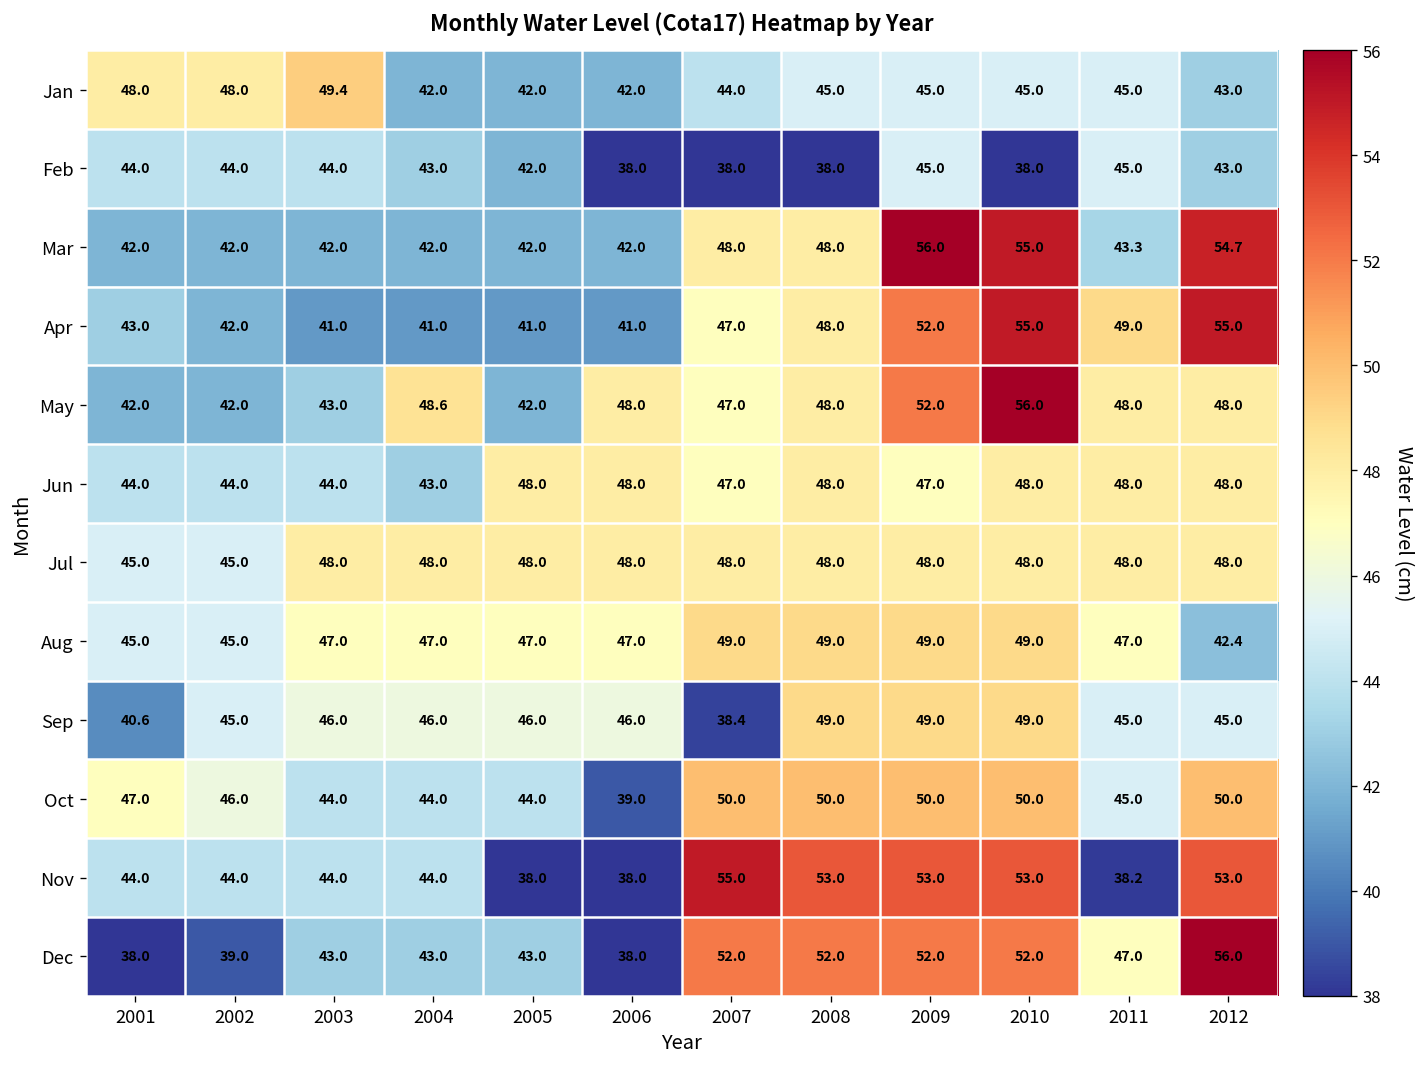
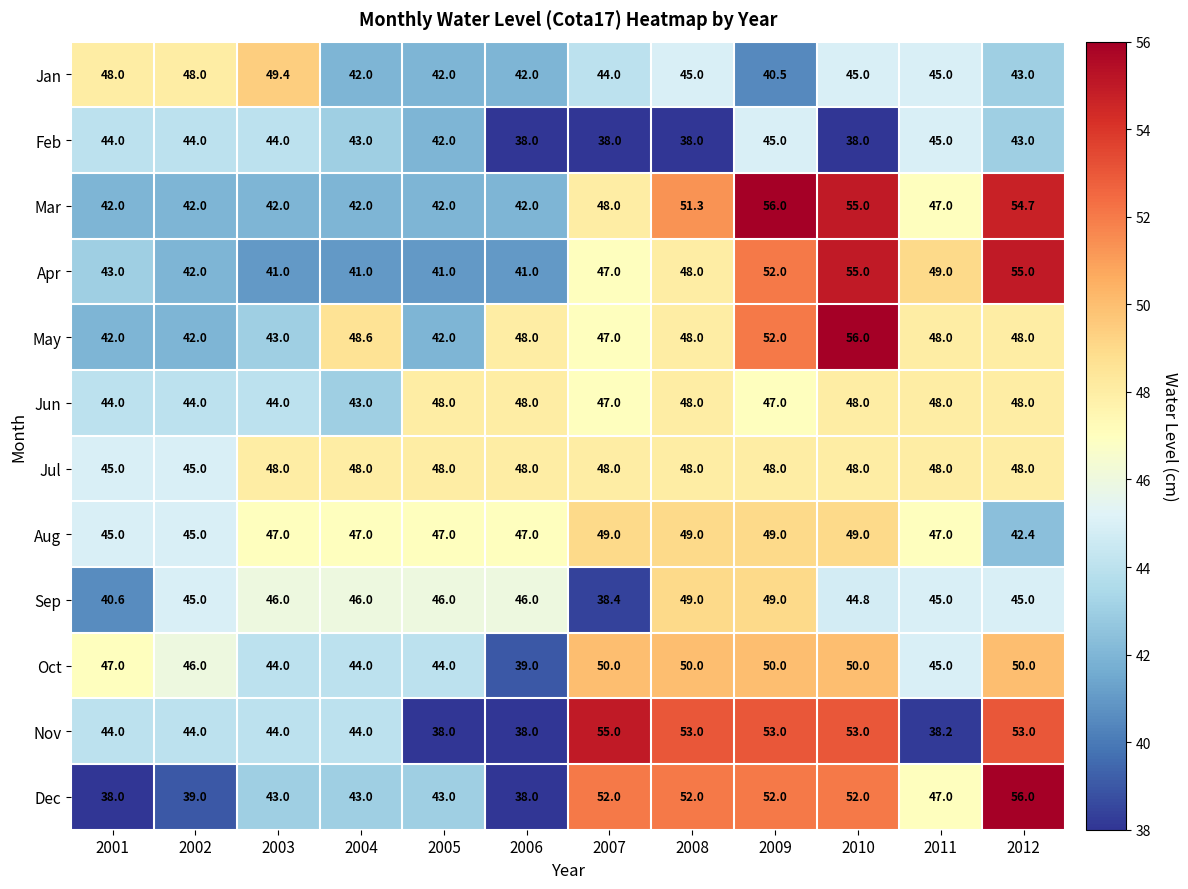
  {
    "Jan": {
      "2001": 48.0,
      "2002": 48.0,
      "2003": 49.4,
      "2004": 42.0,
      "2005": 42.0,
      "2006": 42.0,
      "2007": 44.0,
      "2008": 45.0,
-     "2009": 45.0,
+     "2009": 40.5,
      "2010": 45.0,
      "2011": 45.0,
      "2012": 43.0
    },
    "Feb": {
      "2001": 44.0,
      "2002": 44.0,
      "2003": 44.0,
      "2004": 43.0,
      "2005": 42.0,
      "2006": 38.0,
      "2007": 38.0,
      "2008": 38.0,
      "2009": 45.0,
      "2010": 38.0,
      "2011": 45.0,
      "2012": 43.0
    },
    "Mar": {
      "2001": 42.0,
      "2002": 42.0,
      "2003": 42.0,
      "2004": 42.0,
      "2005": 42.0,
      "2006": 42.0,
      "2007": 48.0,
-     "2008": 48.0,
+     "2008": 51.3,
      "2009": 56.0,
      "2010": 55.0,
-     "2011": 43.3,
+     "2011": 47.0,
      "2012": 54.7
    },
    "Apr": {
      "2001": 43.0,
      "2002": 42.0,
      "2003": 41.0,
      "2004": 41.0,
      "2005": 41.0,
      "2006": 41.0,
      "2007": 47.0,
      "2008": 48.0,
      "2009": 52.0,
      "2010": 55.0,
      "2011": 49.0,
      "2012": 55.0
    },
    "May": {
      "2001": 42.0,
      "2002": 42.0,
      "2003": 43.0,
      "2004": 48.6,
      "2005": 42.0,
      "2006": 48.0,
      "2007": 47.0,
      "2008": 48.0,
      "2009": 52.0,
      "2010": 56.0,
      "2011": 48.0,
      "2012": 48.0
    },
    "Jun": {
      "2001": 44.0,
      "2002": 44.0,
      "2003": 44.0,
      "2004": 43.0,
      "2005": 48.0,
      "2006": 48.0,
      "2007": 47.0,
      "2008": 48.0,
      "2009": 47.0,
      "2010": 48.0,
      "2011": 48.0,
      "2012": 48.0
    },
    "Jul": {
      "2001": 45.0,
      "2002": 45.0,
      "2003": 48.0,
      "2004": 48.0,
      "2005": 48.0,
      "2006": 48.0,
      "2007": 48.0,
      "2008": 48.0,
      "2009": 48.0,
      "2010": 48.0,
      "2011": 48.0,
      "2012": 48.0
    },
    "Aug": {
      "2001": 45.0,
      "2002": 45.0,
      "2003": 47.0,
      "2004": 47.0,
      "2005": 47.0,
      "2006": 47.0,
      "2007": 49.0,
      "2008": 49.0,
      "2009": 49.0,
      "2010": 49.0,
      "2011": 47.0,
      "2012": 42.4
    },
    "Sep": {
      "2001": 40.6,
      "2002": 45.0,
      "2003": 46.0,
      "2004": 46.0,
      "2005": 46.0,
      "2006": 46.0,
      "2007": 38.4,
      "2008": 49.0,
      "2009": 49.0,
-     "2010": 49.0,
+     "2010": 44.8,
      "2011": 45.0,
      "2012": 45.0
    },
    "Oct": {
      "2001": 47.0,
      "2002": 46.0,
      "2003": 44.0,
      "2004": 44.0,
      "2005": 44.0,
      "2006": 39.0,
      "2007": 50.0,
      "2008": 50.0,
      "2009": 50.0,
      "2010": 50.0,
      "2011": 45.0,
      "2012": 50.0
    },
    "Nov": {
      "2001": 44.0,
      "2002": 44.0,
      "2003": 44.0,
      "2004": 44.0,
      "2005": 38.0,
      "2006": 38.0,
      "2007": 55.0,
      "2008": 53.0,
      "2009": 53.0,
      "2010": 53.0,
      "2011": 38.2,
      "2012": 53.0
    },
    "Dec": {
      "2001": 38.0,
      "2002": 39.0,
      "2003": 43.0,
      "2004": 43.0,
      "2005": 43.0,
      "2006": 38.0,
      "2007": 52.0,
      "2008": 52.0,
      "2009": 52.0,
      "2010": 52.0,
      "2011": 47.0,
      "2012": 56.0
    }
  }
